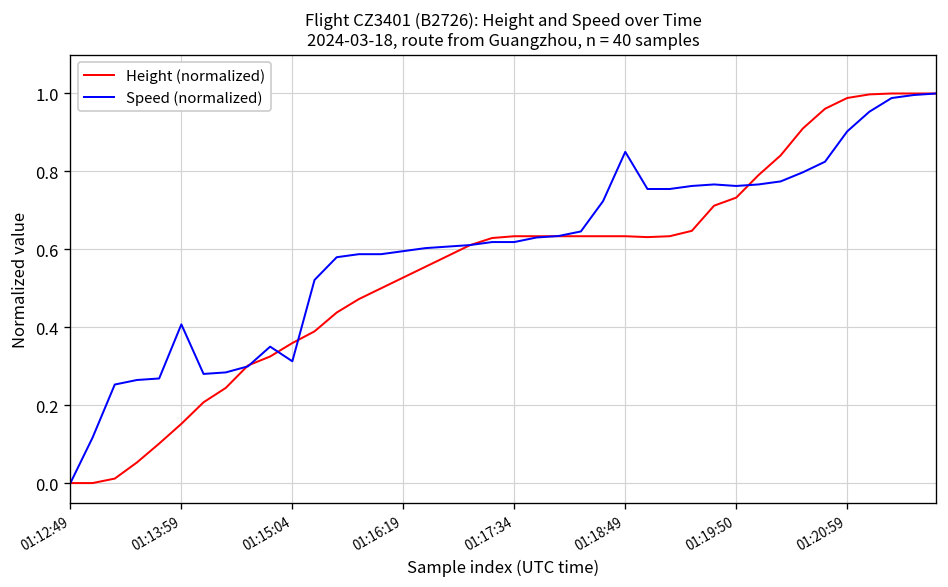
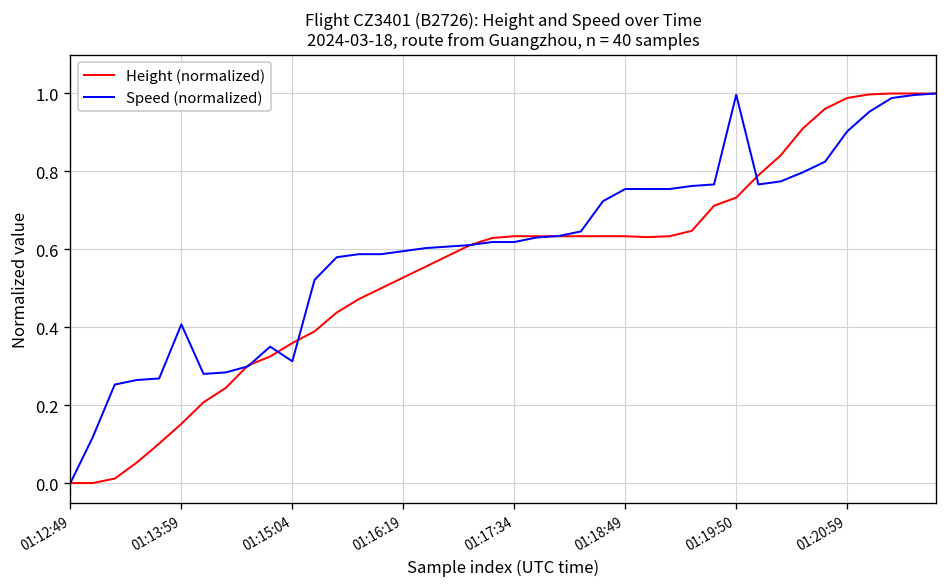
  {
    "Height (normalized)": {
      "01:13:59": 0.15,
      "01:15:04": 0.36,
      "01:16:19": 0.53,
      "01:17:34": 0.63,
      "01:18:49": 0.63,
      "01:19:50": 0.73,
      "01:20:59": 0.99
    },
    "Speed (normalized)": {
      "01:13:59": 0.41,
      "01:15:04": 0.31,
      "01:16:19": 0.60,
      "01:17:34": 0.62,
-     "01:18:49": 0.85,
-     "01:19:50": 0.76,
+     "01:18:49": 0.75,
+     "01:19:50": 1.00,
      "01:20:59": 0.90
    }
  }
